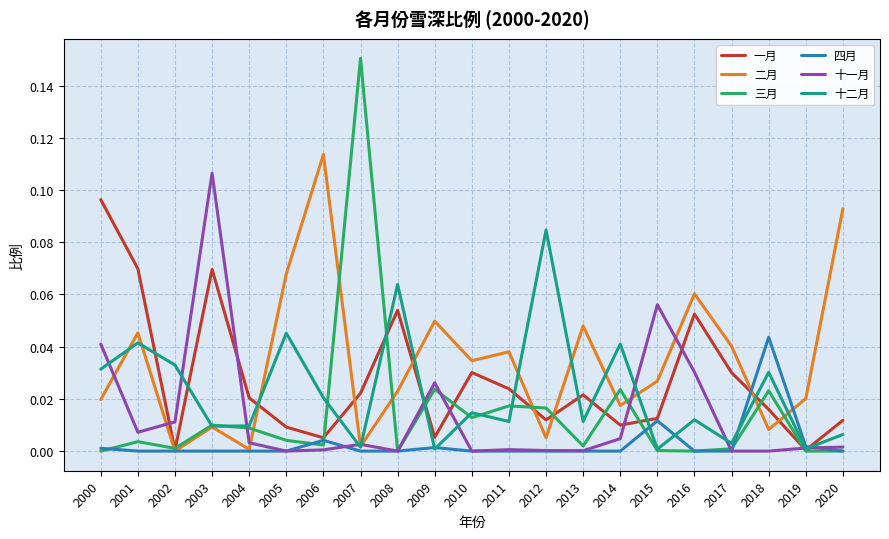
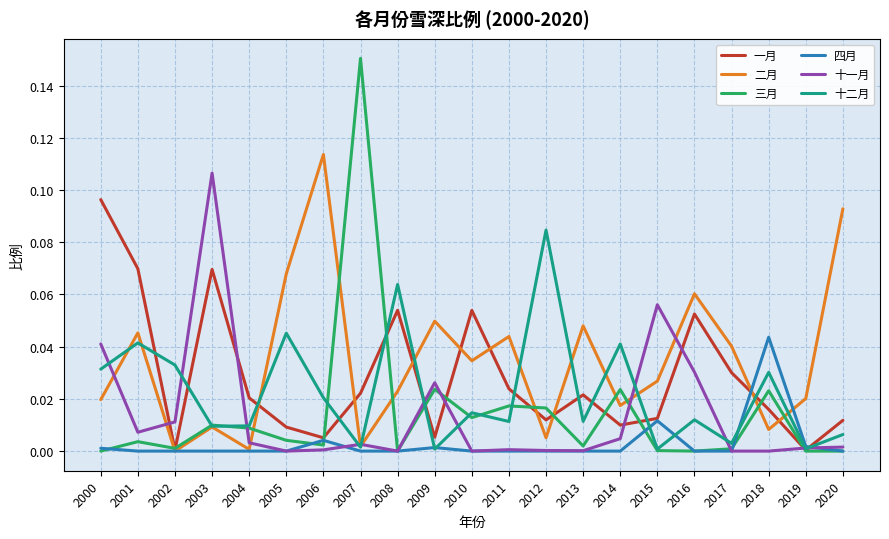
  {
    "一月": {
      "2000": 0.096,
      "2001": 0.070,
      "2003": 0.070,
      "2004": 0.020,
      "2005": 0.009,
      "2007": 0.022,
      "2008": 0.054,
      "2009": 0.005,
-     "2010": 0.030,
+     "2010": 0.054,
      "2011": 0.024,
      "2012": 0.012,
      "2013": 0.022,
      "2014": 0.010,
      "2016": 0.053,
      "2017": 0.030,
      "2018": 0.016,
      "2020": 0.012
    },
    "二月": {
      "2000": 0.020,
      "2001": 0.045,
      "2005": 0.068,
      "2006": 0.114,
      "2008": 0.023,
      "2009": 0.050,
      "2010": 0.035,
-     "2011": 0.038,
+     "2011": 0.044,
      "2012": 0.005,
      "2013": 0.048,
      "2014": 0.017,
      "2015": 0.027,
      "2016": 0.060,
      "2017": 0.040,
      "2018": 0.008,
      "2019": 0.020,
      "2020": 0.093
    },
    "四月": {
      "2000": 0.001,
      "2001": 0.000,
      "2003": 0.000,
      "2007": 0.000,
      "2014": 0.000,
      "2018": 0.044
    },
    "十一月": {
      "2000": 0.041,
      "2001": 0.007,
      "2002": 0.011,
      "2003": 0.106,
      "2004": 0.003,
      "2006": 0.000,
      "2009": 0.026,
      "2014": 0.005,
      "2015": 0.056,
      "2016": 0.030,
      "2018": 0.000,
      "2020": 0.002
    }
  }
